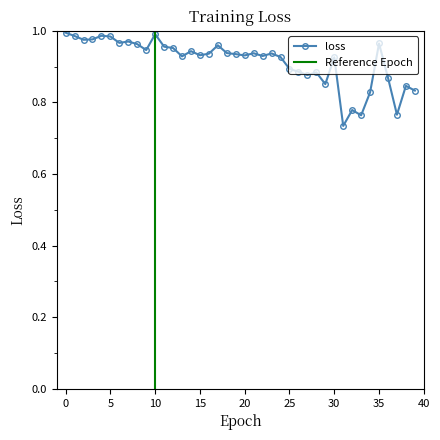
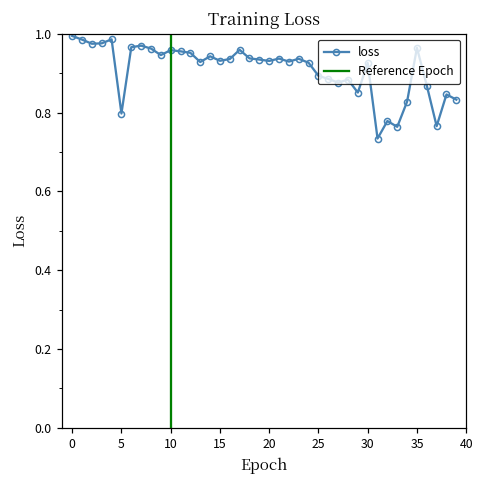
  {
    "0": 0.99,
-   "5": 0.98,
-   "10": 0.99,
+   "5": 0.80,
+   "10": 0.96,
    "15": 0.93,
    "20": 0.93
  }
